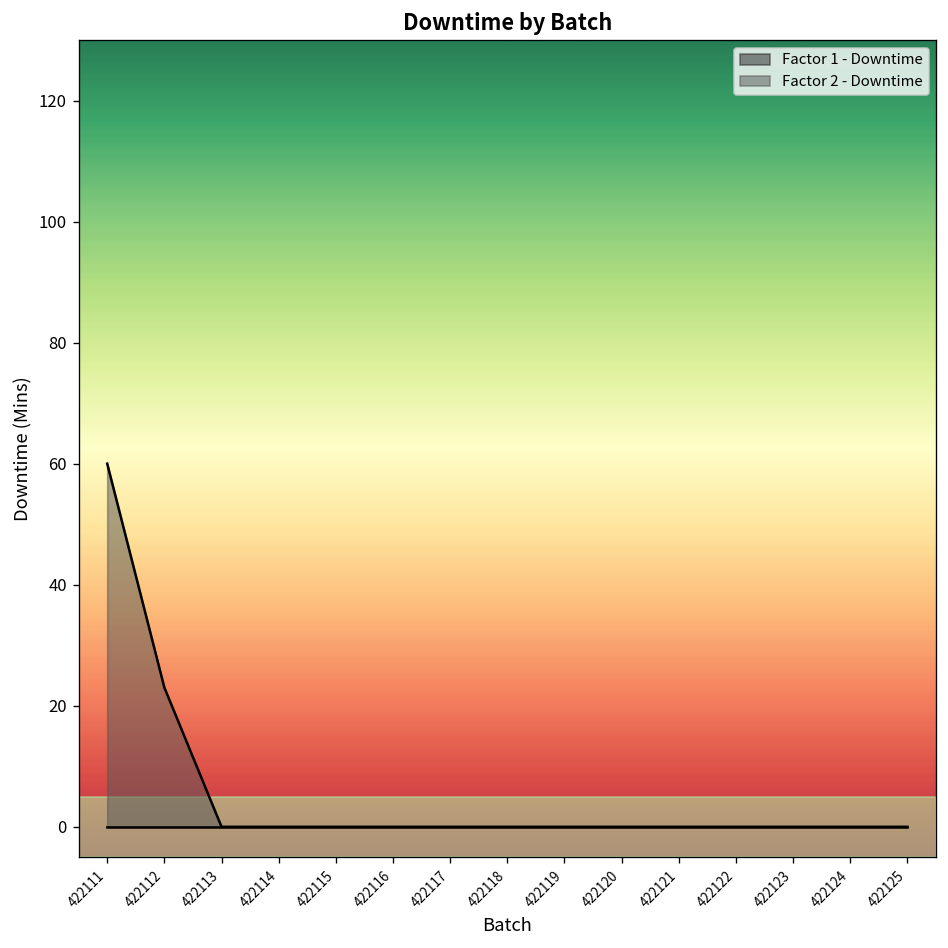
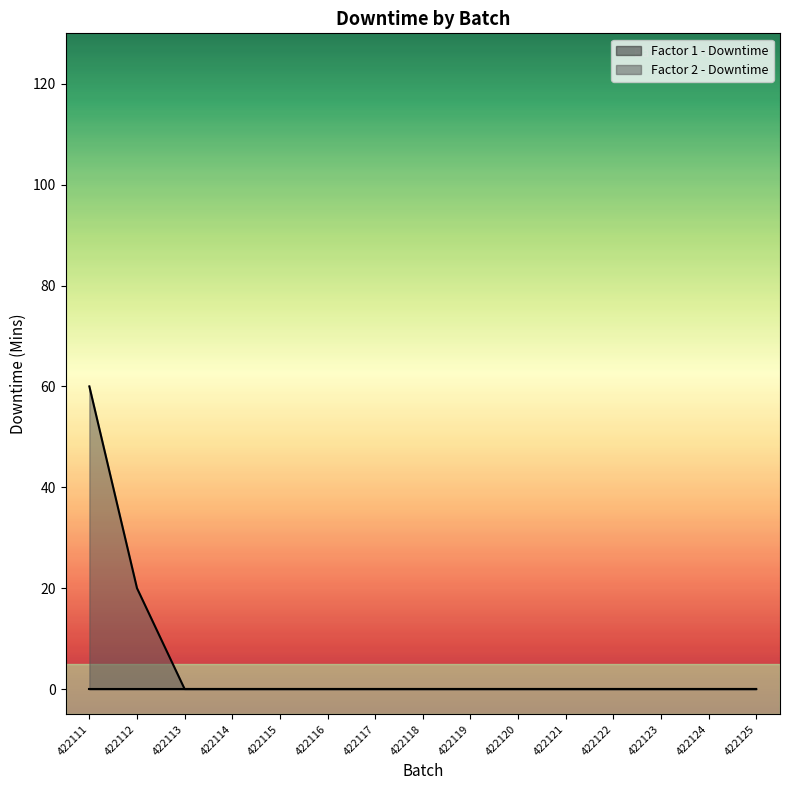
  {
    "Factor 2 - Downtime": {
      "422111": 60,
-     "422112": 23
+     "422112": 20
    }
  }
